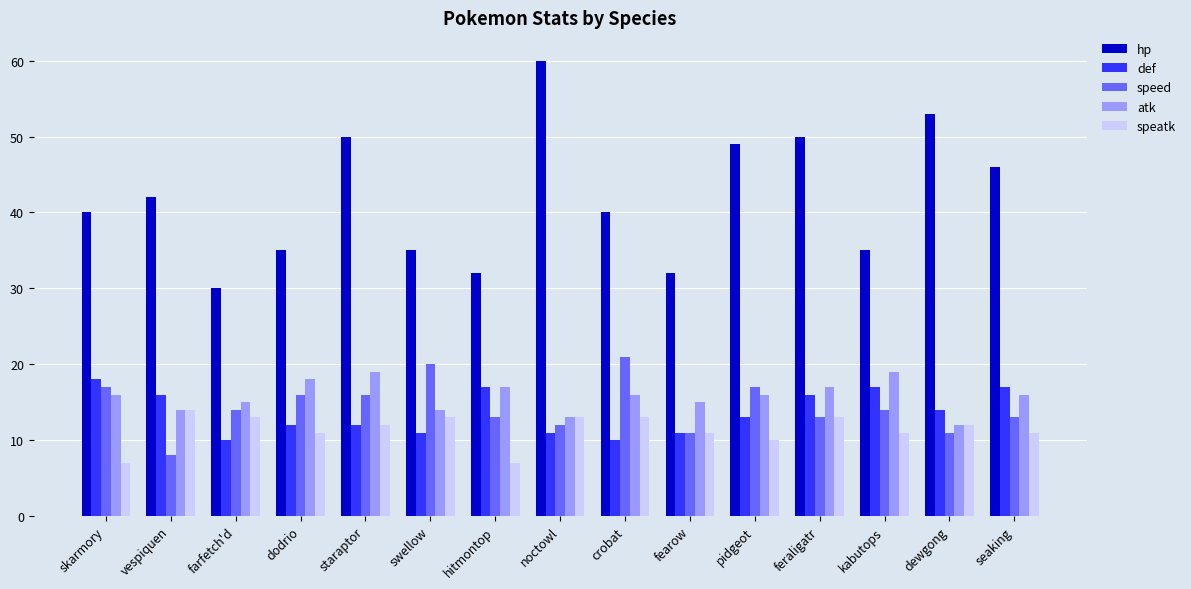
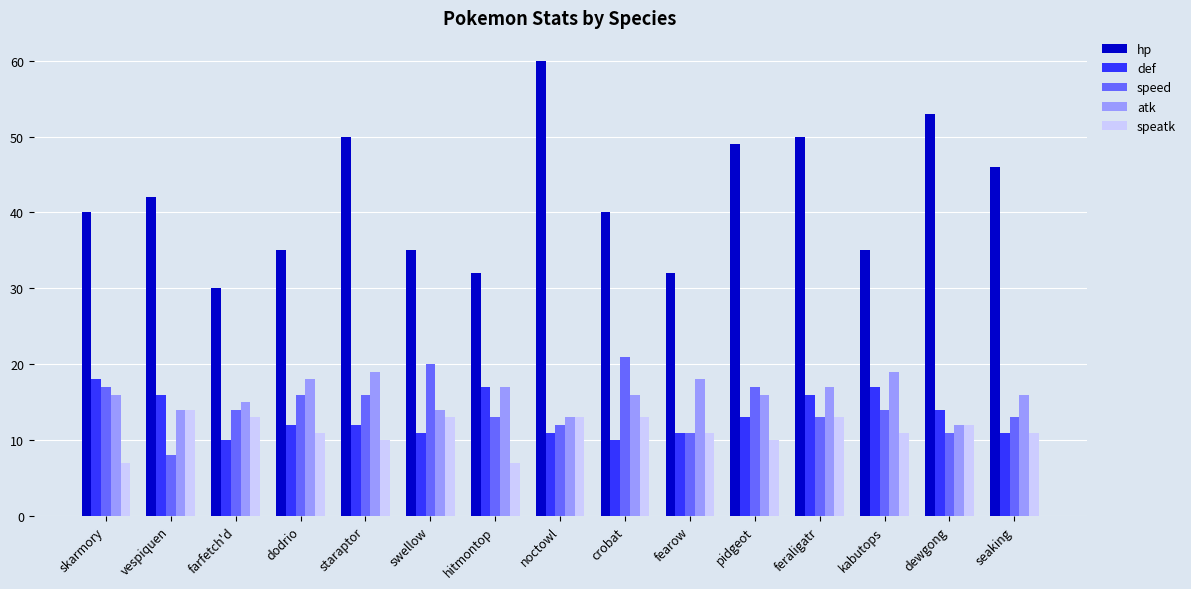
  {
    "hp": {
      "skarmory": 40,
      "vespiquen": 42,
      "farfetch'd": 30,
      "dodrio": 35,
      "staraptor": 50,
      "swellow": 35,
      "hitmontop": 32,
      "noctowl": 60,
      "crobat": 40,
      "fearow": 32,
      "pidgeot": 49,
      "feraligatr": 50,
      "kabutops": 35,
      "dewgong": 53,
      "seaking": 46
    },
    "def": {
      "skarmory": 18,
      "vespiquen": 16,
      "farfetch'd": 10,
      "dodrio": 12,
      "staraptor": 12,
      "swellow": 11,
      "hitmontop": 17,
      "noctowl": 11,
      "crobat": 10,
      "fearow": 11,
      "pidgeot": 13,
      "feraligatr": 16,
      "kabutops": 17,
      "dewgong": 14,
-     "seaking": 17
+     "seaking": 11
    },
    "speed": {
      "skarmory": 17,
      "vespiquen": 8,
      "farfetch'd": 14,
      "dodrio": 16,
      "staraptor": 16,
      "swellow": 20,
      "hitmontop": 13,
      "noctowl": 12,
      "crobat": 21,
      "fearow": 11,
      "pidgeot": 17,
      "feraligatr": 13,
      "kabutops": 14,
      "dewgong": 11,
      "seaking": 13
    },
    "atk": {
      "skarmory": 16,
      "vespiquen": 14,
      "farfetch'd": 15,
      "dodrio": 18,
      "staraptor": 19,
      "swellow": 14,
      "hitmontop": 17,
      "noctowl": 13,
      "crobat": 16,
-     "fearow": 15,
+     "fearow": 18,
      "pidgeot": 16,
      "feraligatr": 17,
      "kabutops": 19,
      "dewgong": 12,
      "seaking": 16
    },
    "speatk": {
      "skarmory": 7,
      "vespiquen": 14,
      "farfetch'd": 13,
      "dodrio": 11,
-     "staraptor": 12,
+     "staraptor": 10,
      "swellow": 13,
      "hitmontop": 7,
      "noctowl": 13,
      "crobat": 13,
      "fearow": 11,
      "pidgeot": 10,
      "feraligatr": 13,
      "kabutops": 11,
      "dewgong": 12,
      "seaking": 11
    }
  }
